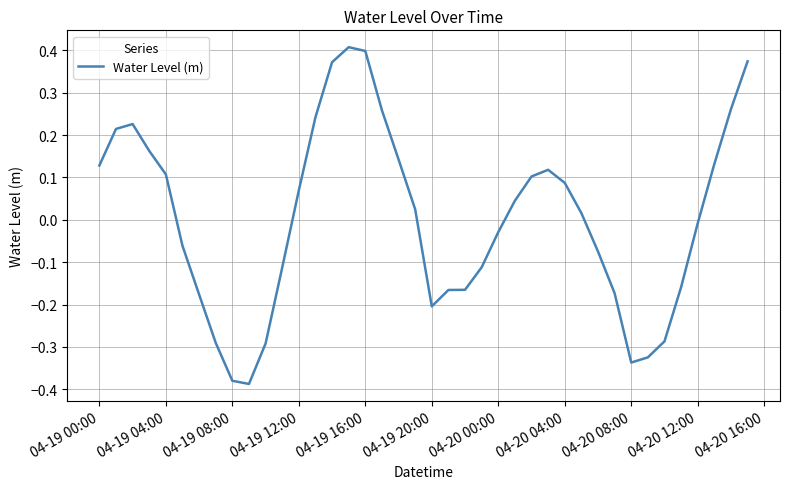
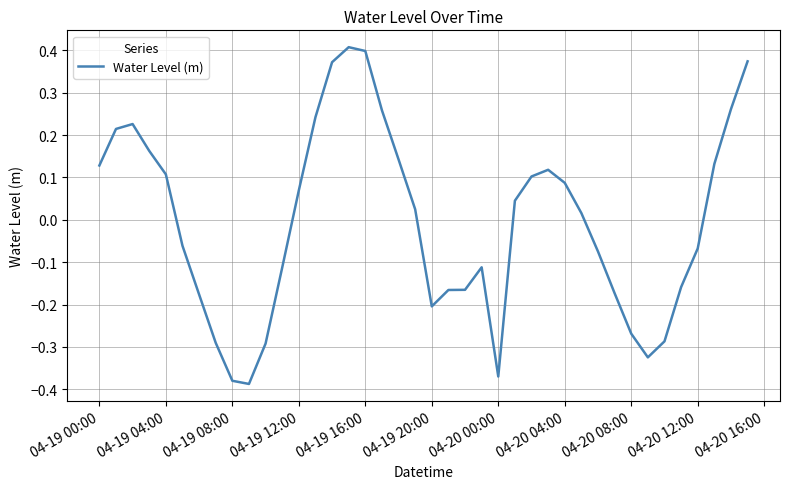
  {
    "04-19 00:00": 0.13,
    "04-19 04:00": 0.11,
    "04-19 08:00": -0.38,
    "04-19 12:00": 0.07,
    "04-19 16:00": 0.40,
    "04-19 20:00": -0.20,
-   "04-20 00:00": -0.03,
+   "04-20 00:00": -0.37,
    "04-20 04:00": 0.09,
-   "04-20 08:00": -0.34,
-   "04-20 12:00": -0.01
+   "04-20 08:00": -0.27,
+   "04-20 12:00": -0.07
  }
